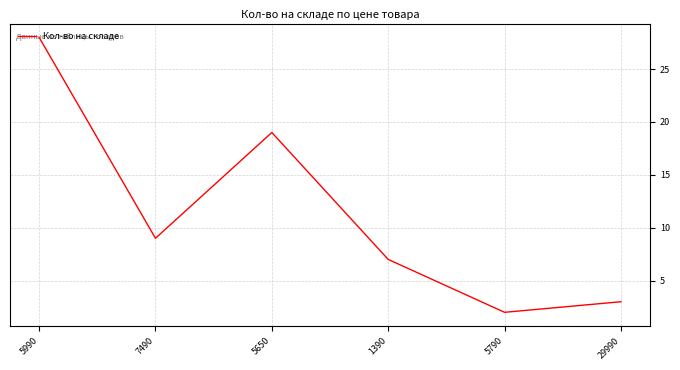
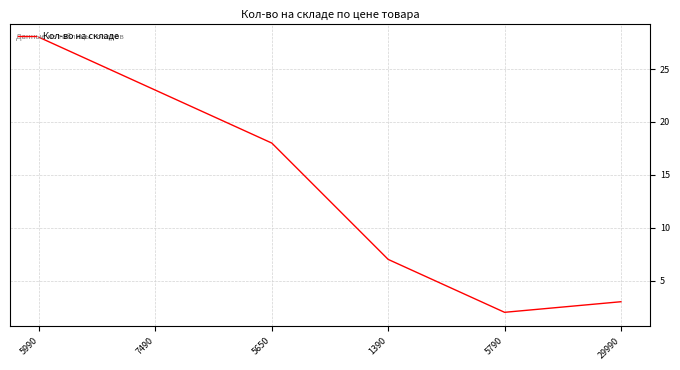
  {
    "5990": 28,
-   "7490": 9,
-   "5650": 19,
+   "7490": 23,
+   "5650": 18,
    "1390": 7,
    "5790": 2,
    "29990": 3
  }
